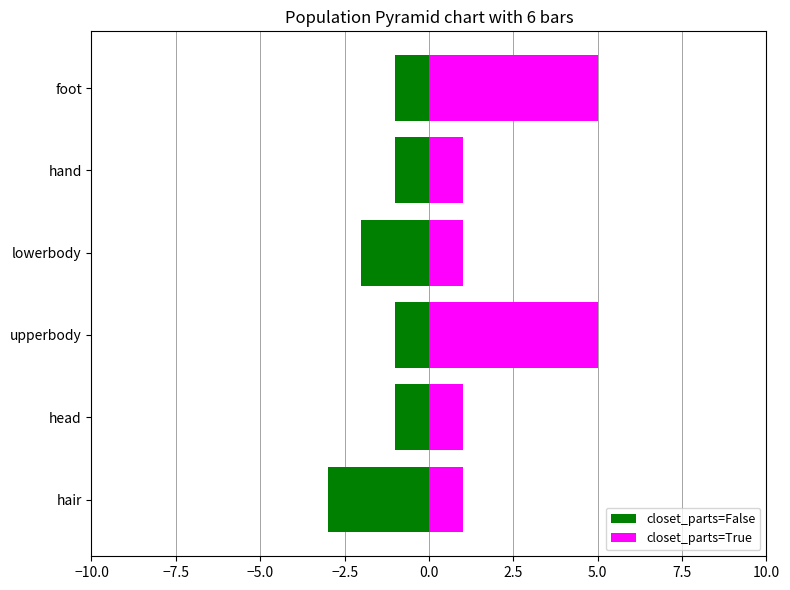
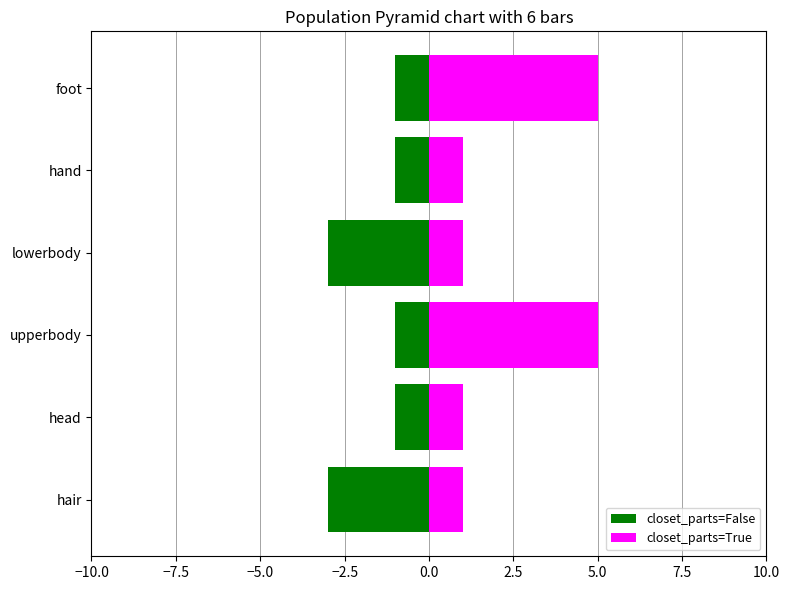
  {
    "closet_parts=False": {
      "foot": -1.0,
      "hand": -1.0,
-     "lowerbody": -2.0,
+     "lowerbody": -3.0,
      "upperbody": -1.0,
      "head": -1.0,
      "hair": -3.0
    },
    "closet_parts=True": {
      "foot": 5.0,
      "hand": 1.0,
      "lowerbody": 1.0,
      "upperbody": 5.0,
      "head": 1.0,
      "hair": 1.0
    }
  }
